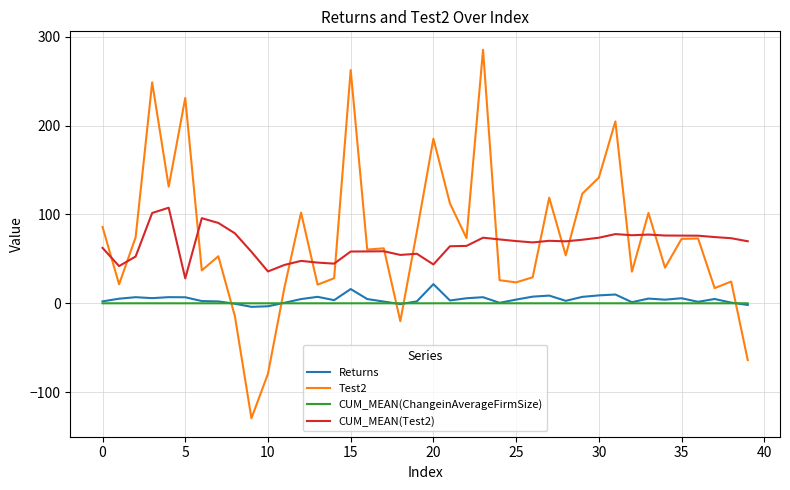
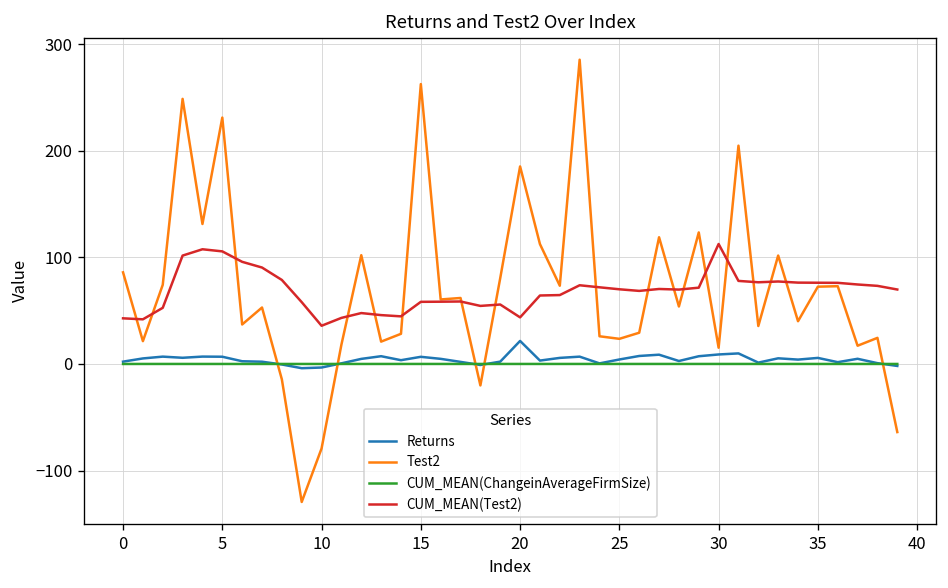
  {
    "Returns": {
      "5": 10,
      "10": 0,
-     "15": 20,
+     "15": 10,
      "20": 20,
      "25": 0,
      "30": 10,
      "35": 10
    },
    "Test2": {
      "0": 90,
      "5": 230,
      "10": -80,
      "15": 260,
      "20": 190,
      "25": 20,
-     "30": 140,
+     "30": 20,
      "35": 70
    },
    "CUM_MEAN(ChangeinAverageFirmSize)": {
      "5": 0,
      "10": 0,
      "15": 0,
      "20": 0,
      "25": 0,
      "30": 0,
      "35": 0
    },
    "CUM_MEAN(Test2)": {
-     "0": 60,
-     "5": 30,
+     "0": 40,
+     "5": 110,
      "10": 40,
      "15": 60,
      "20": 40,
      "25": 70,
-     "30": 70,
+     "30": 110,
      "35": 80
    }
  }
